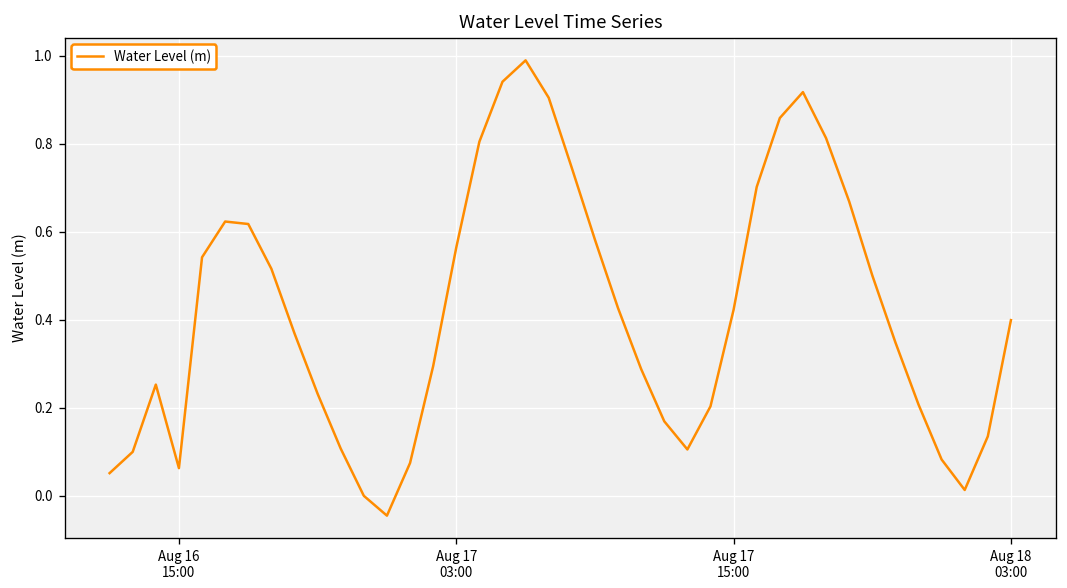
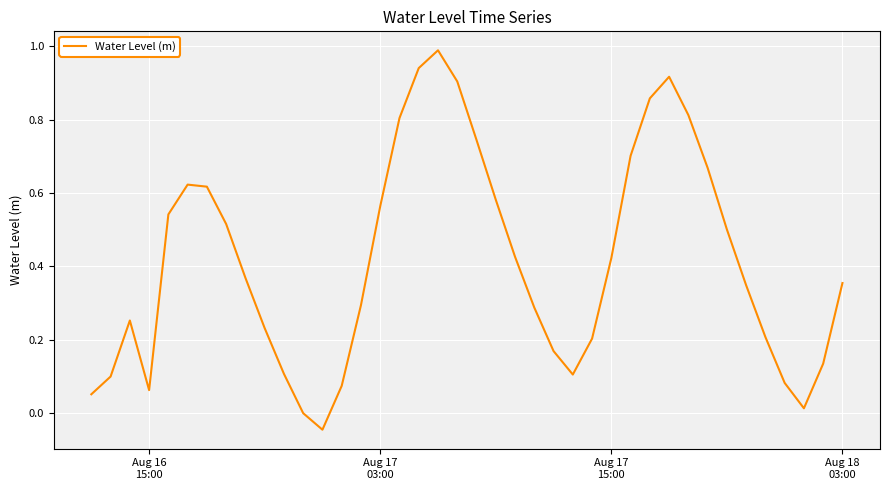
  {
    "Aug 16 15:00": 0.06,
    "Aug 17 03:00": 0.56,
    "Aug 17 15:00": 0.42,
-   "Aug 18 03:00": 0.40
+   "Aug 18 03:00": 0.35
  }
